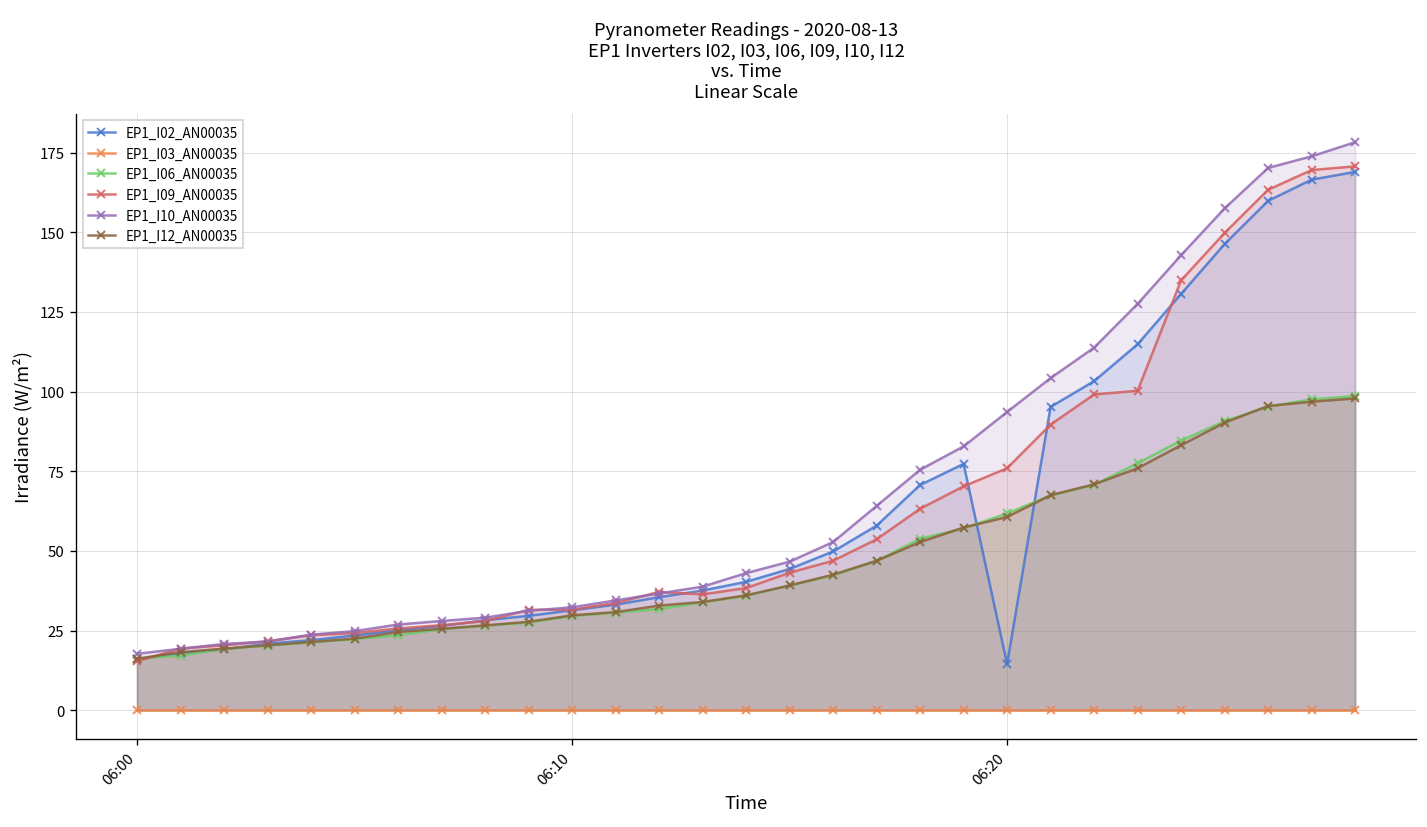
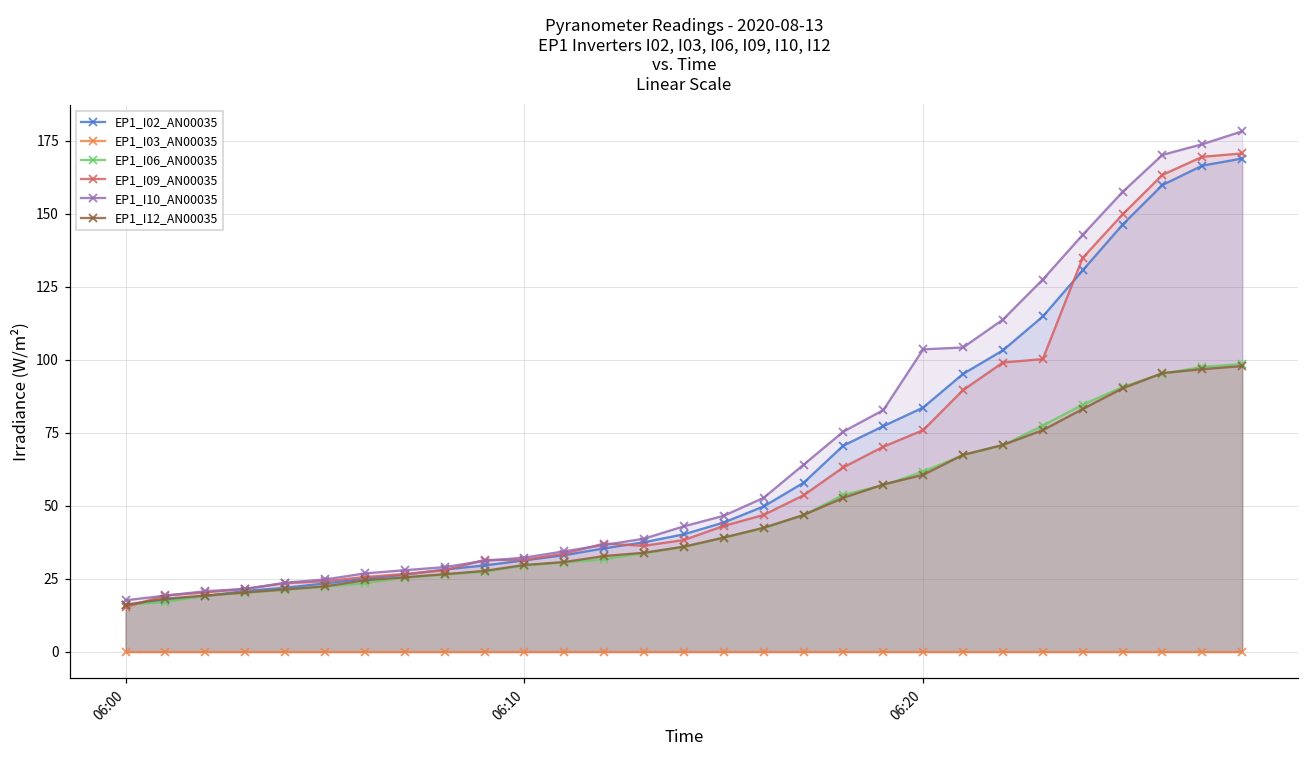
  {
    "EP1_I02_AN00035": {
-     "06:20": 14
+     "06:20": 84
    },
    "EP1_I06_AN00035": {
      "06:20": 62
    },
    "EP1_I10_AN00035": {
      "06:00": 18,
-     "06:20": 94
+     "06:20": 104
    },
    "EP1_I12_AN00035": {
      "06:20": 61
    }
  }
